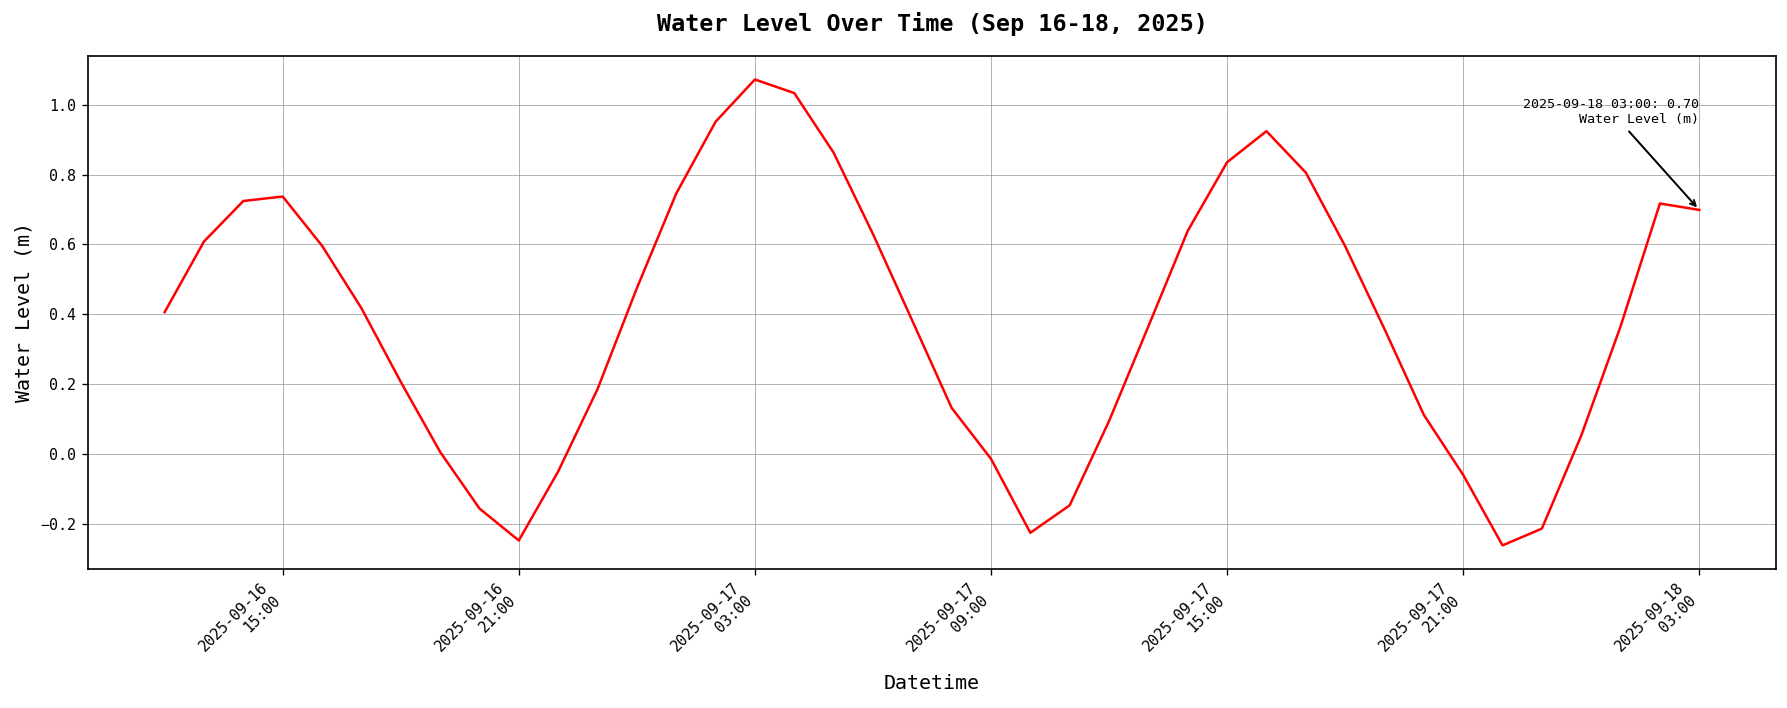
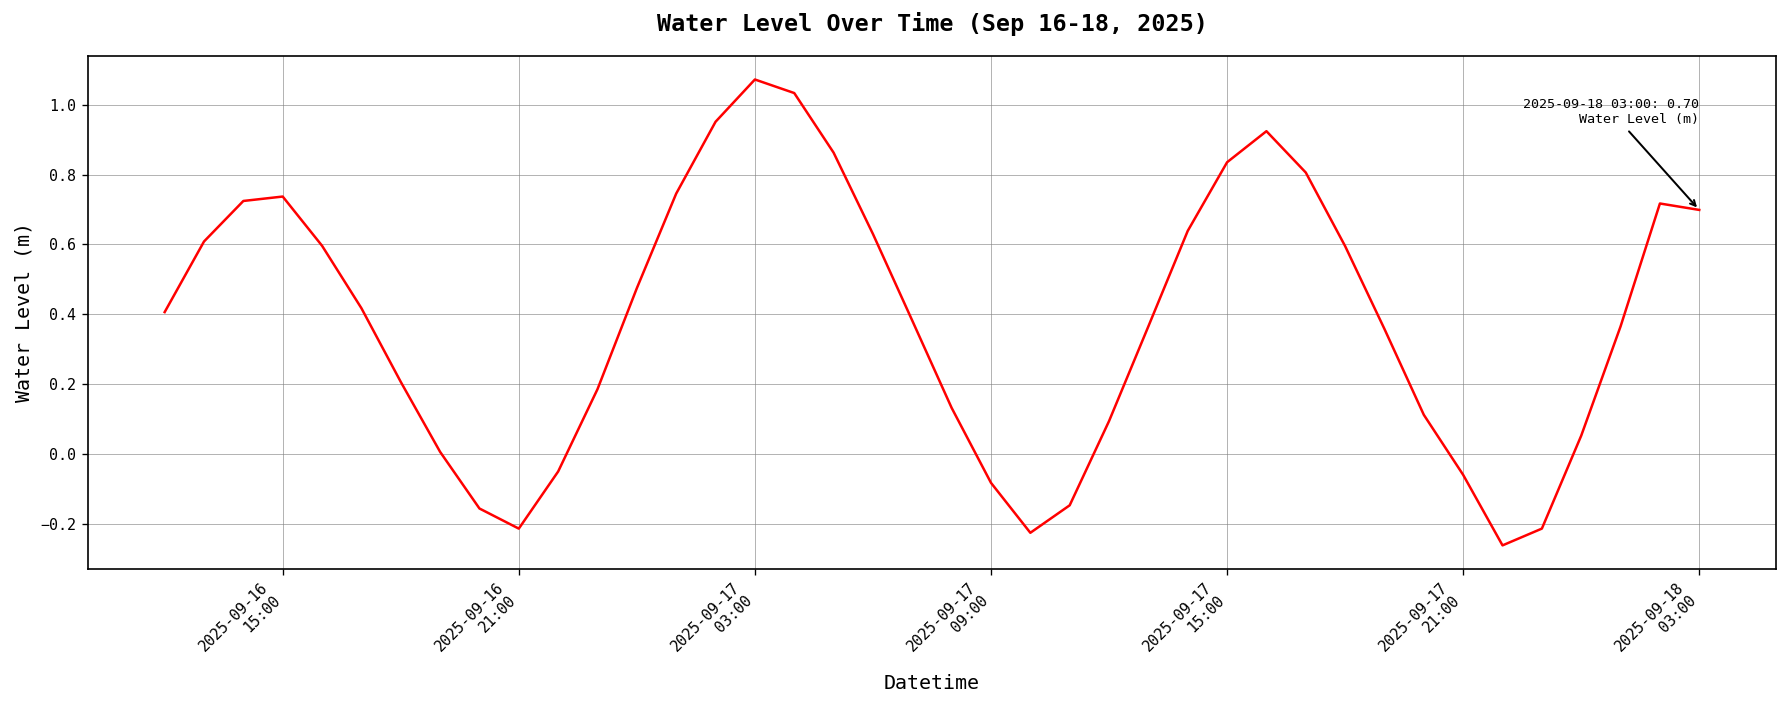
  {
    "2025-09-16 15:00": 0.74,
-   "2025-09-16 21:00": -0.25,
+   "2025-09-16 21:00": -0.21,
    "2025-09-17 03:00": 1.07,
-   "2025-09-17 09:00": -0.01,
+   "2025-09-17 09:00": -0.08,
    "2025-09-17 15:00": 0.84,
    "2025-09-17 21:00": -0.06,
    "2025-09-18 03:00": 0.70
  }
